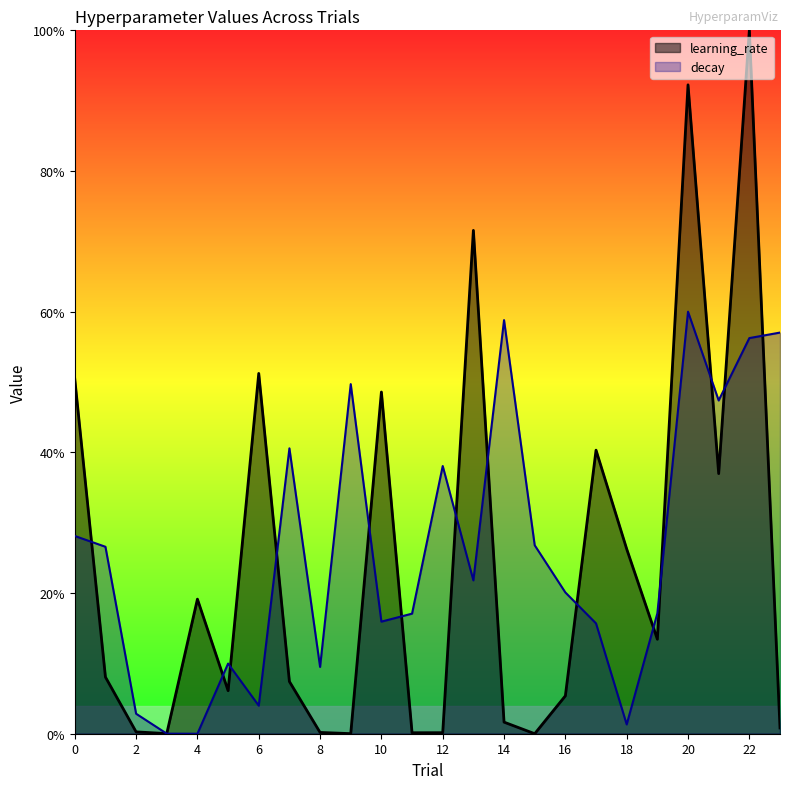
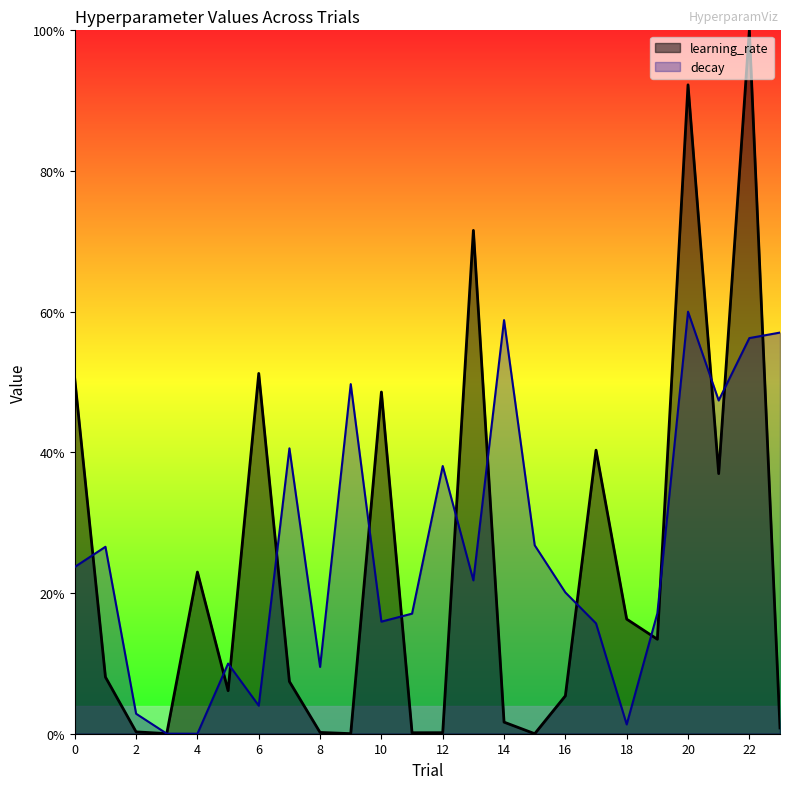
  {
    "learning_rate": {
      "0": "50%",
-     "4": "19%",
+     "4": "23%",
      "6": "51%",
      "10": "49%",
      "16": "5%",
-     "18": "26%",
+     "18": "16%",
      "20": "92%",
      "22": "100%"
    },
    "decay": {
-     "0": "28%",
+     "0": "24%",
      "8": "9%",
      "10": "16%",
      "12": "38%",
      "14": "59%",
      "16": "20%",
      "20": "60%",
      "22": "56%"
    }
  }
